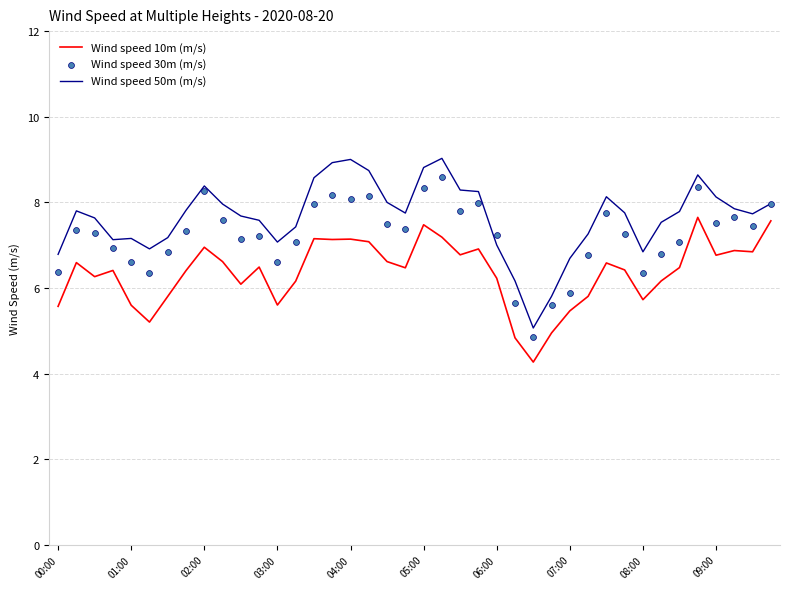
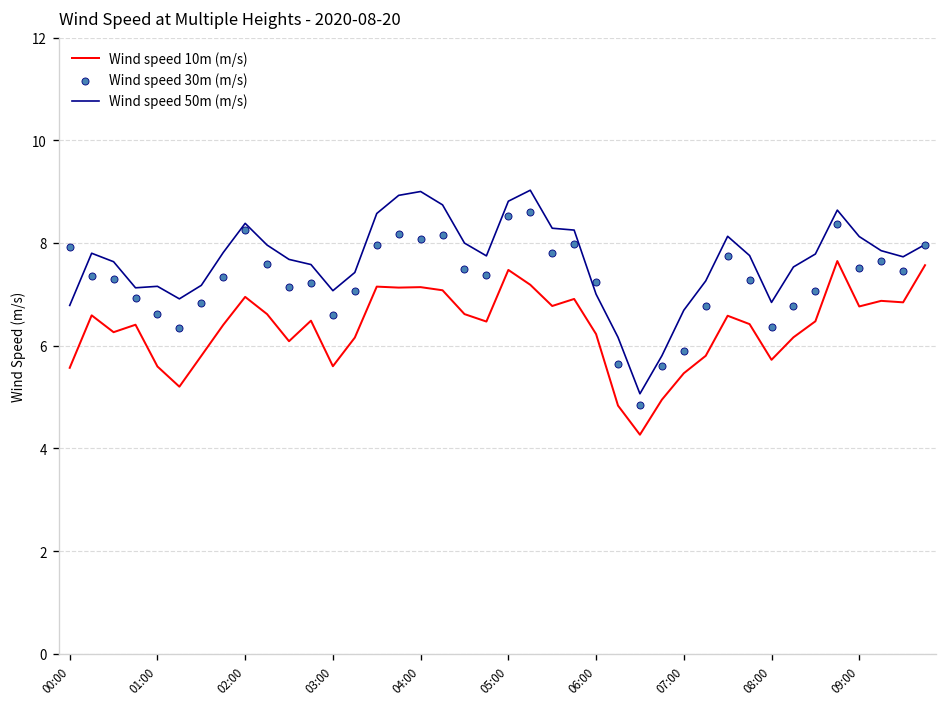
  {
    "Wind speed 30m (m/s)": {
-     "00:00": 6.4,
-     "05:00": 8.3
+     "00:00": 7.9,
+     "05:00": 8.5
    },
    "Wind speed 10m (m/s)": {
      "00:00": 5.6,
      "01:00": 5.6,
      "02:00": 7.0,
      "03:00": 5.6,
      "04:00": 7.1,
      "05:00": 7.5,
      "06:00": 6.2,
      "07:00": 5.5,
      "08:00": 5.7,
      "09:00": 6.8
    },
    "Wind speed 50m (m/s)": {
      "00:00": 6.8,
      "01:00": 7.2,
      "02:00": 8.4,
      "03:00": 7.1,
      "04:00": 9.0,
      "05:00": 8.8,
      "06:00": 7.0,
      "07:00": 6.7,
      "08:00": 6.8,
      "09:00": 8.1
    }
  }
